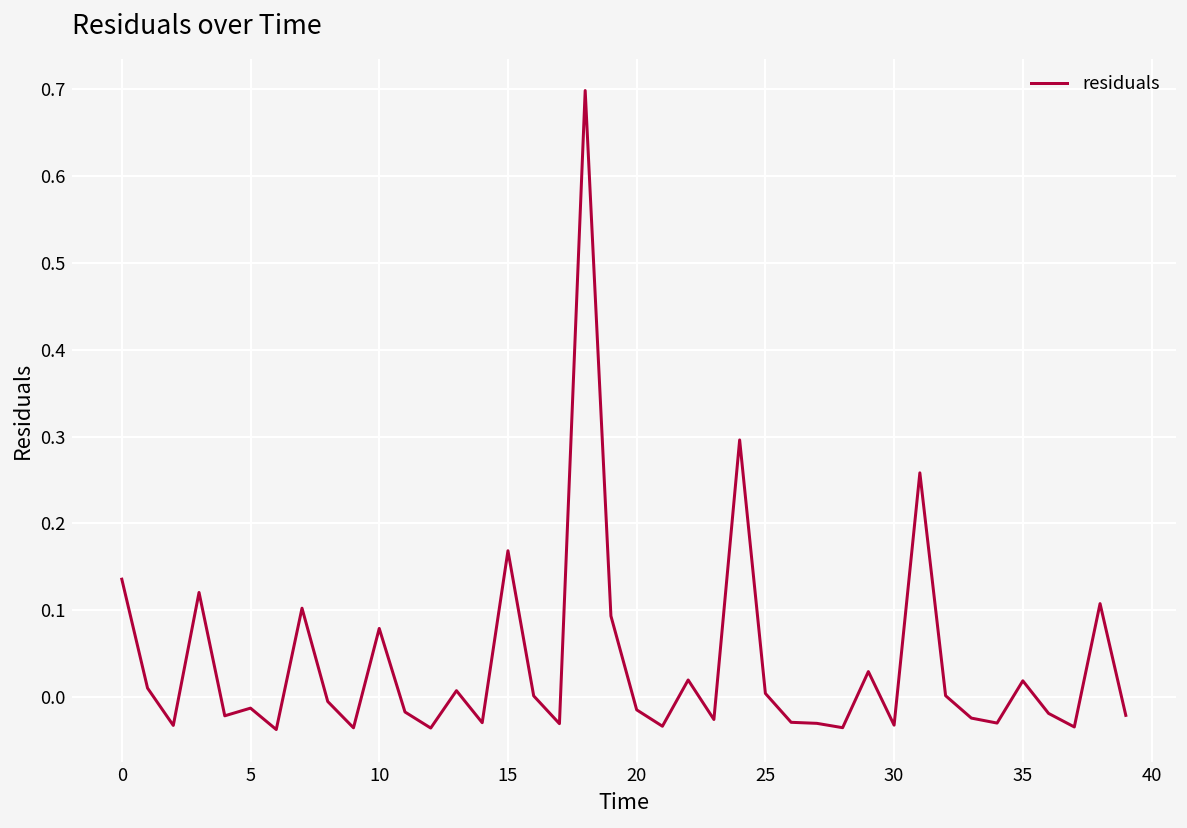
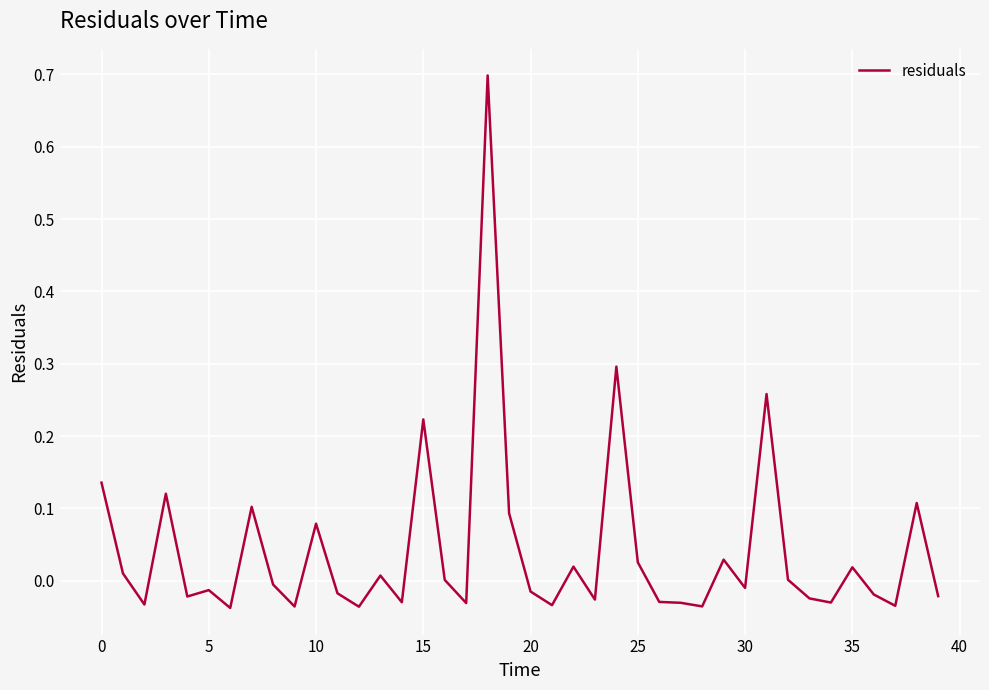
  {
    "0": 0.14,
    "5": -0.01,
    "10": 0.08,
-   "15": 0.17,
+   "15": 0.22,
    "20": -0.01,
-   "25": 0.00,
-   "30": -0.03,
+   "25": 0.03,
+   "30": -0.01,
    "35": 0.02
  }
